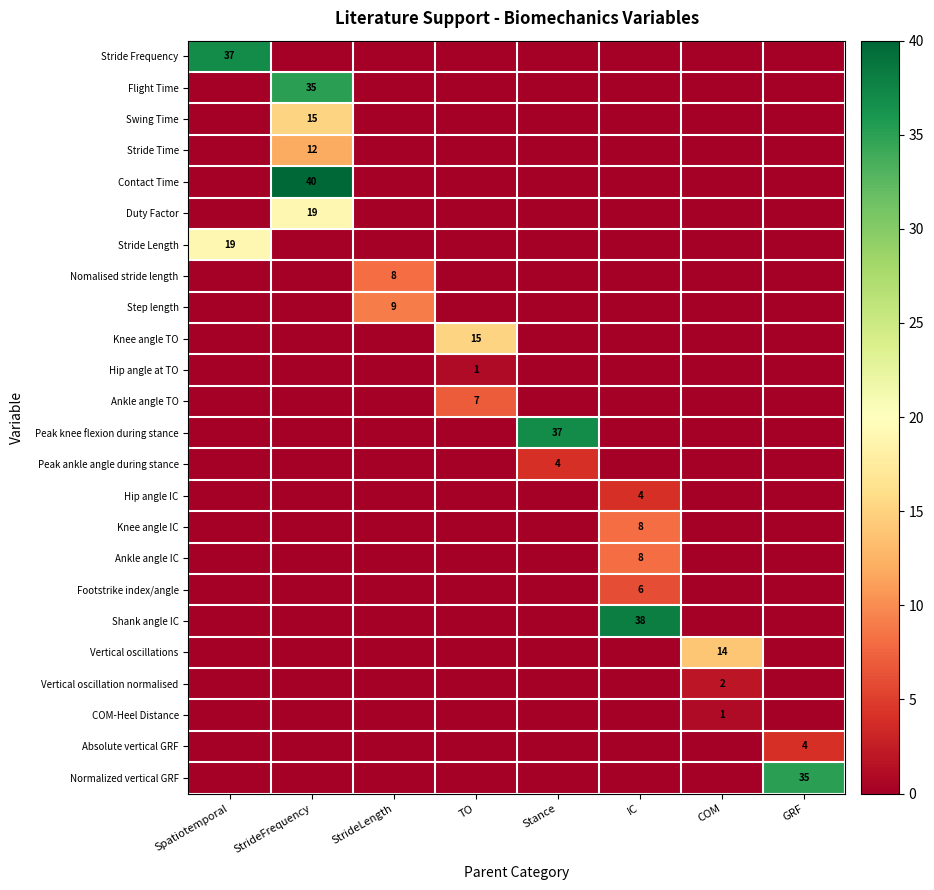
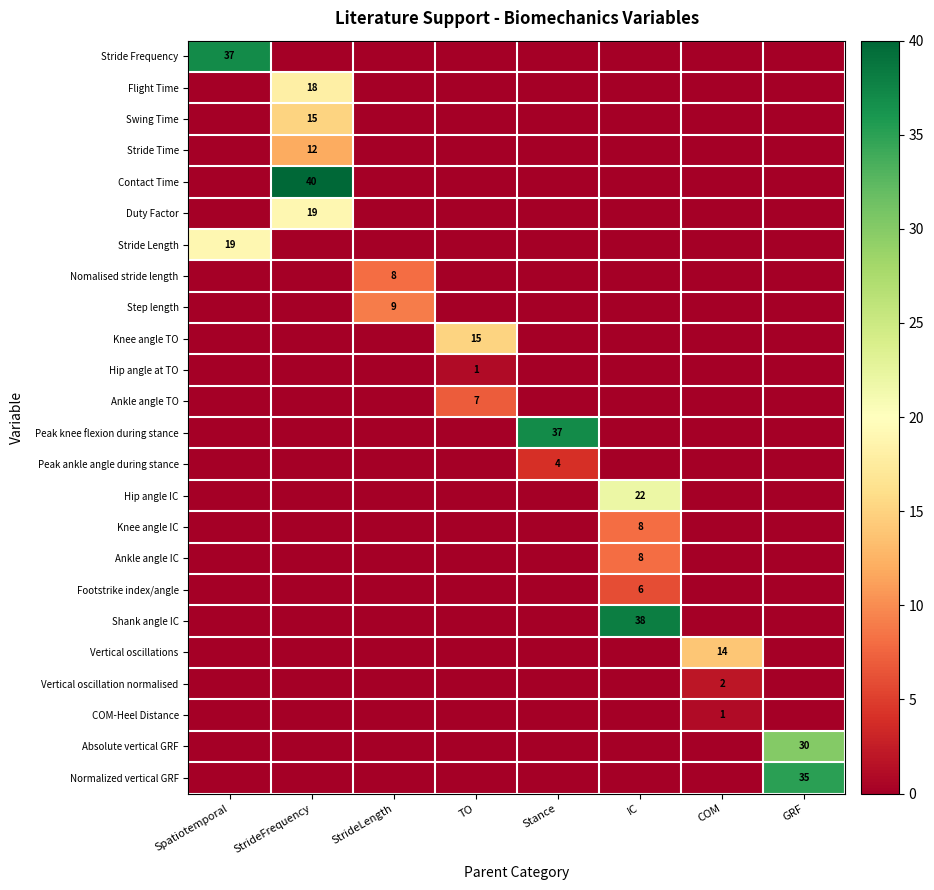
  {
    "Stride Frequency": {
      "Spatiotemporal": 37
    },
    "Flight Time": {
-     "StrideFrequency": 35
+     "StrideFrequency": 18
    },
    "Swing Time": {
      "StrideFrequency": 15
    },
    "Stride Time": {
      "StrideFrequency": 12
    },
    "Contact Time": {
      "StrideFrequency": 40
    },
    "Duty Factor": {
      "StrideFrequency": 19
    },
    "Stride Length": {
      "Spatiotemporal": 19
    },
    "Nomalised stride length": {
      "StrideLength": 8
    },
    "Step length": {
      "StrideLength": 9
    },
    "Knee angle TO": {
      "TO": 15
    },
    "Hip angle at TO": {
      "TO": 1
    },
    "Ankle angle TO": {
      "TO": 7
    },
    "Peak knee flexion during stance": {
      "Stance": 37
    },
    "Peak ankle angle during stance": {
      "Stance": 4
    },
    "Hip angle IC": {
-     "IC": 4
+     "IC": 22
    },
    "Knee angle IC": {
      "IC": 8
    },
    "Ankle angle IC": {
      "IC": 8
    },
    "Footstrike index/angle": {
      "IC": 6
    },
    "Shank angle IC": {
      "IC": 38
    },
    "Vertical oscillations": {
      "COM": 14
    },
    "Vertical oscillation normalised": {
      "COM": 2
    },
    "COM-Heel Distance": {
      "COM": 1
    },
    "Absolute vertical GRF": {
-     "GRF": 4
+     "GRF": 30
    },
    "Normalized vertical GRF": {
      "GRF": 35
    }
  }
